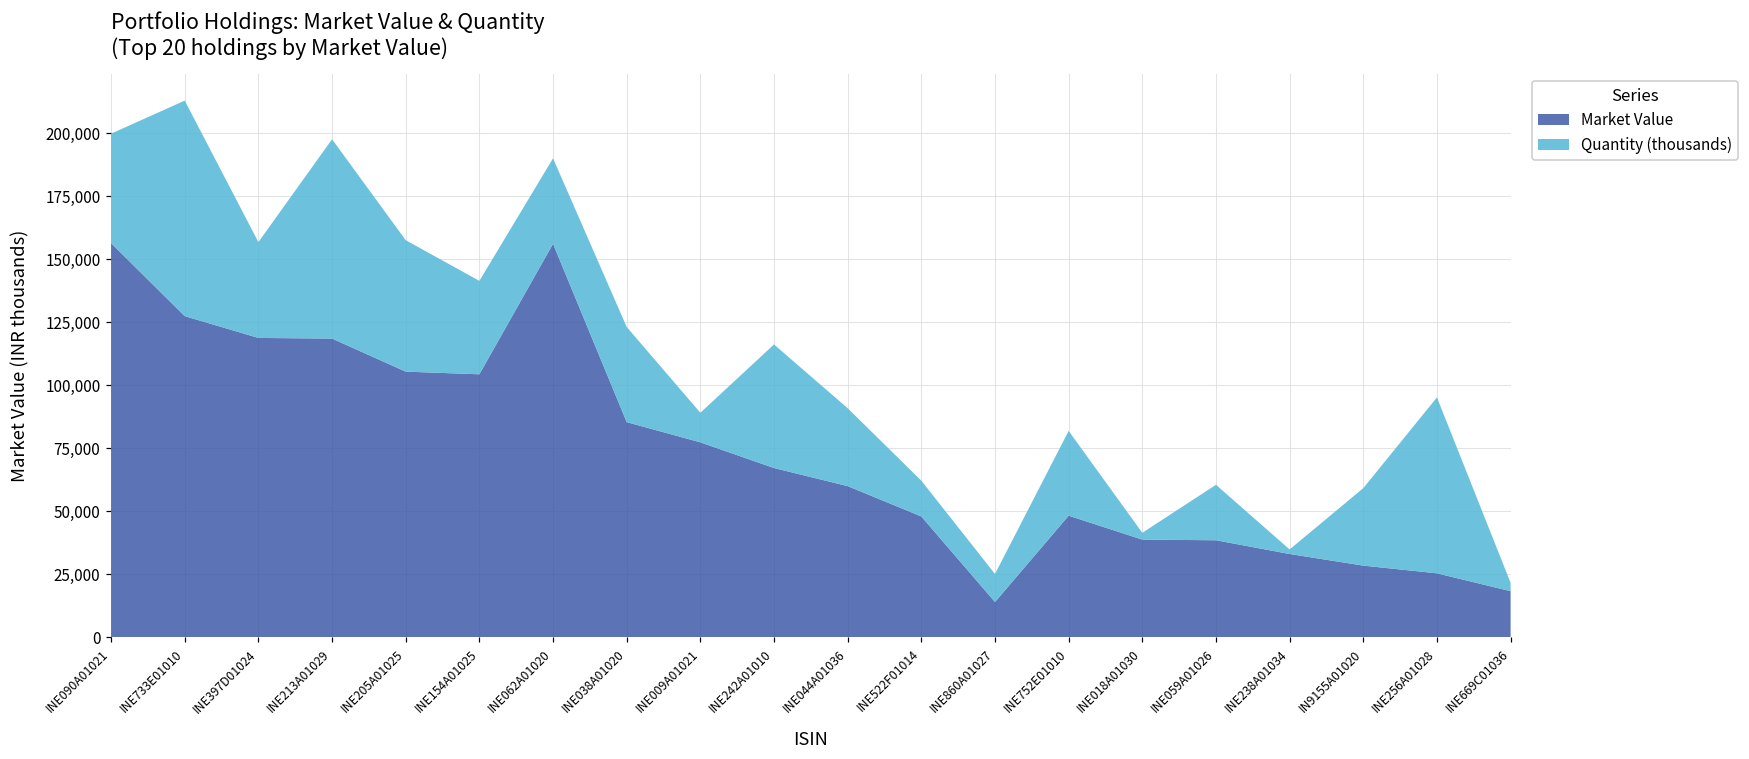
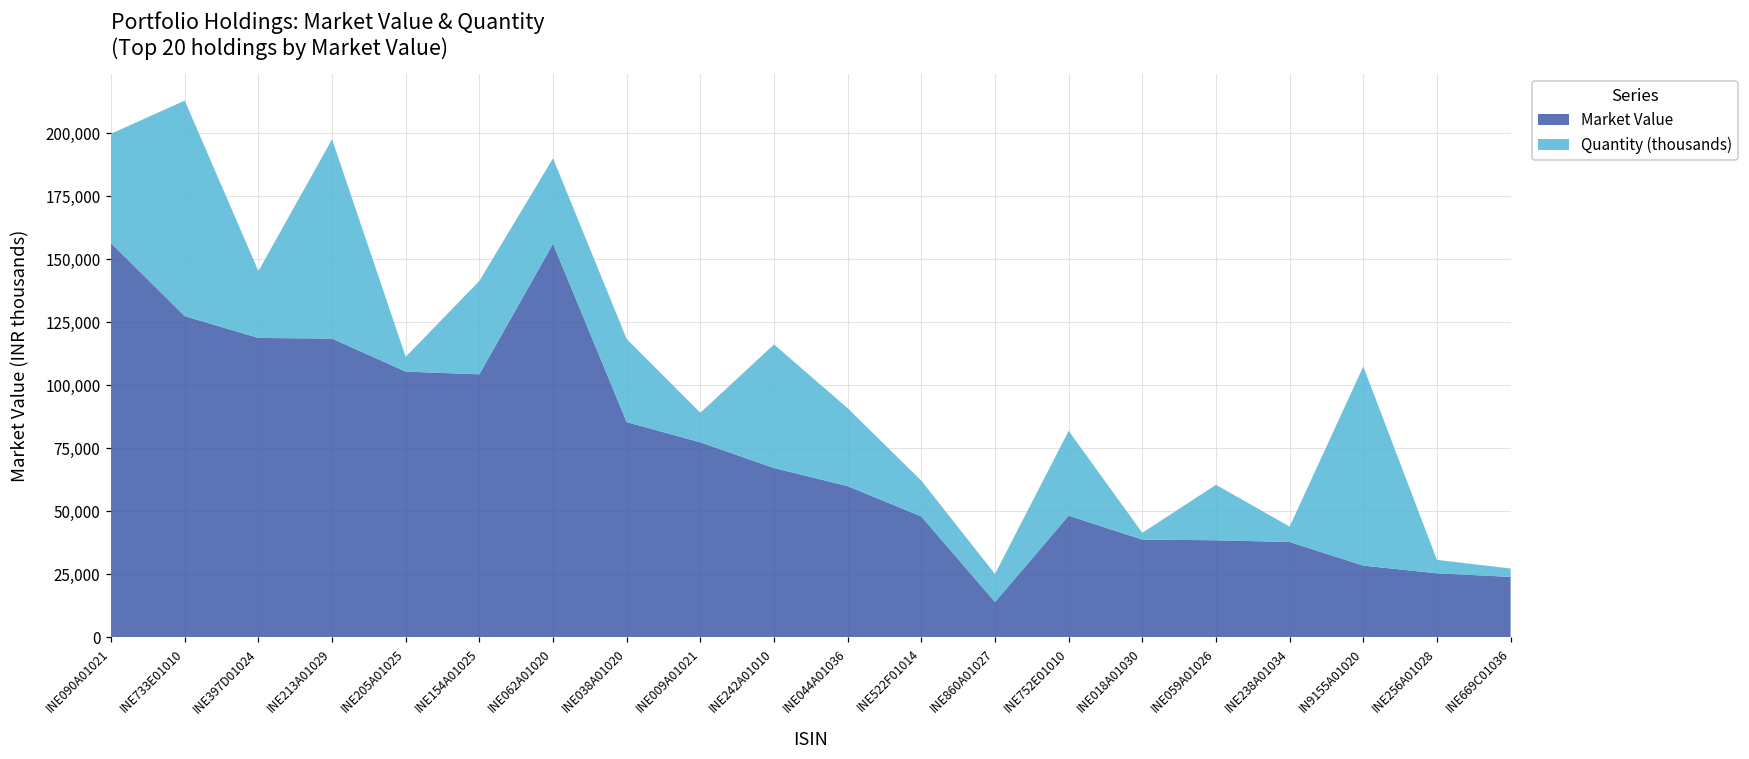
  {
    "Market Value": {
      "INE090A01021": "156,000",
      "INE733E01010": "127,000",
      "INE397D01024": "119,000",
      "INE213A01029": "119,000",
      "INE205A01025": "105,000",
      "INE154A01025": "104,000",
      "INE062A01020": "156,000",
      "INE038A01020": "85,000",
      "INE009A01021": "77,000",
      "INE242A01010": "67,000",
      "INE044A01036": "60,000",
      "INE522F01014": "48,000",
      "INE860A01027": "14,000",
      "INE752E01010": "48,000",
      "INE018A01030": "39,000",
      "INE059A01026": "39,000",
-     "INE238A01034": "33,000",
+     "INE238A01034": "38,000",
      "IN9155A01020": "28,000",
      "INE256A01028": "25,000",
-     "INE669C01036": "18,000"
+     "INE669C01036": "24,000"
    },
    "Quantity (thousands)": {
      "INE090A01021": "43,000",
      "INE733E01010": "86,000",
-     "INE397D01024": "38,000",
+     "INE397D01024": "27,000",
      "INE213A01029": "79,000",
-     "INE205A01025": "52,000",
+     "INE205A01025": "6,000",
      "INE154A01025": "37,000",
      "INE062A01020": "34,000",
-     "INE038A01020": "38,000",
+     "INE038A01020": "33,000",
      "INE009A01021": "12,000",
      "INE242A01010": "49,000",
      "INE044A01036": "31,000",
      "INE522F01014": "14,000",
      "INE860A01027": "11,000",
      "INE752E01010": "34,000",
      "INE018A01030": "3,000",
      "INE059A01026": "22,000",
-     "INE238A01034": "2,000",
-     "IN9155A01020": "31,000",
-     "INE256A01028": "70,000",
+     "INE238A01034": "6,000",
+     "IN9155A01020": "79,000",
+     "INE256A01028": "5,000",
      "INE669C01036": "3,000"
    }
  }
